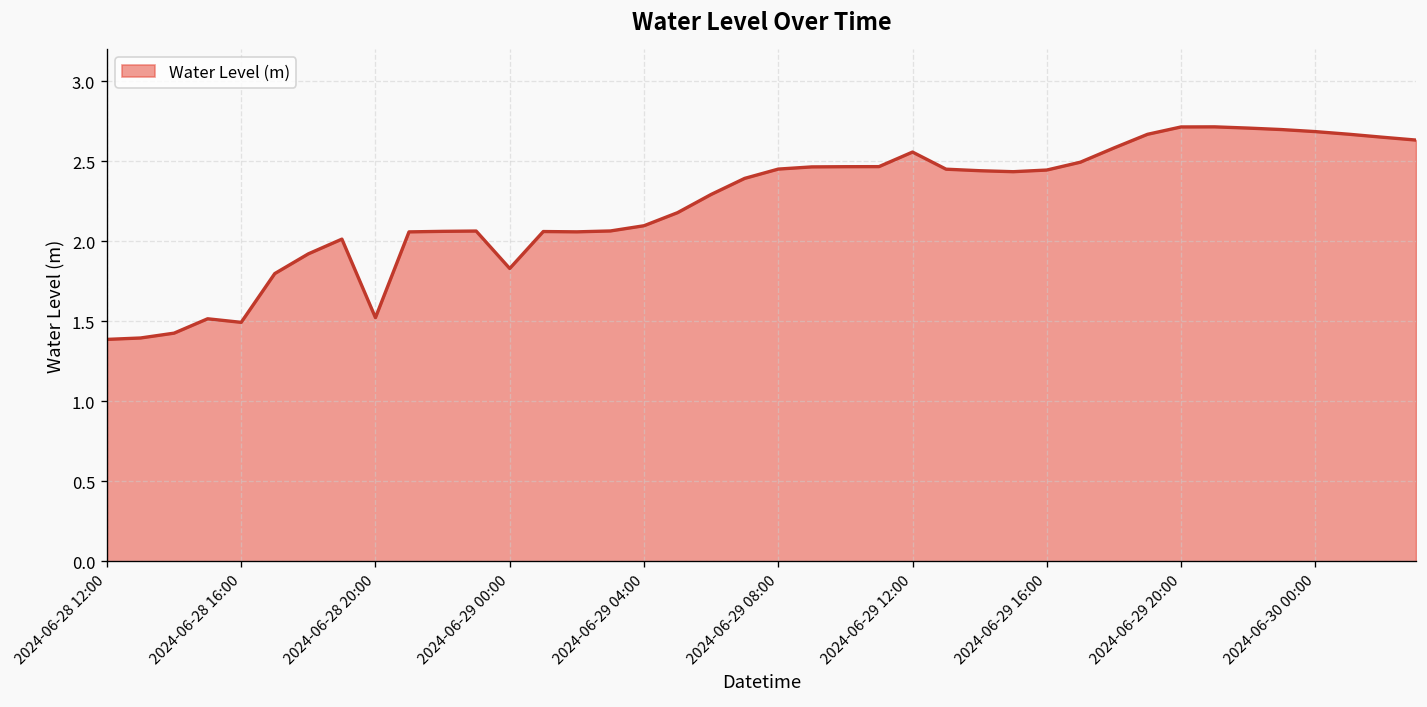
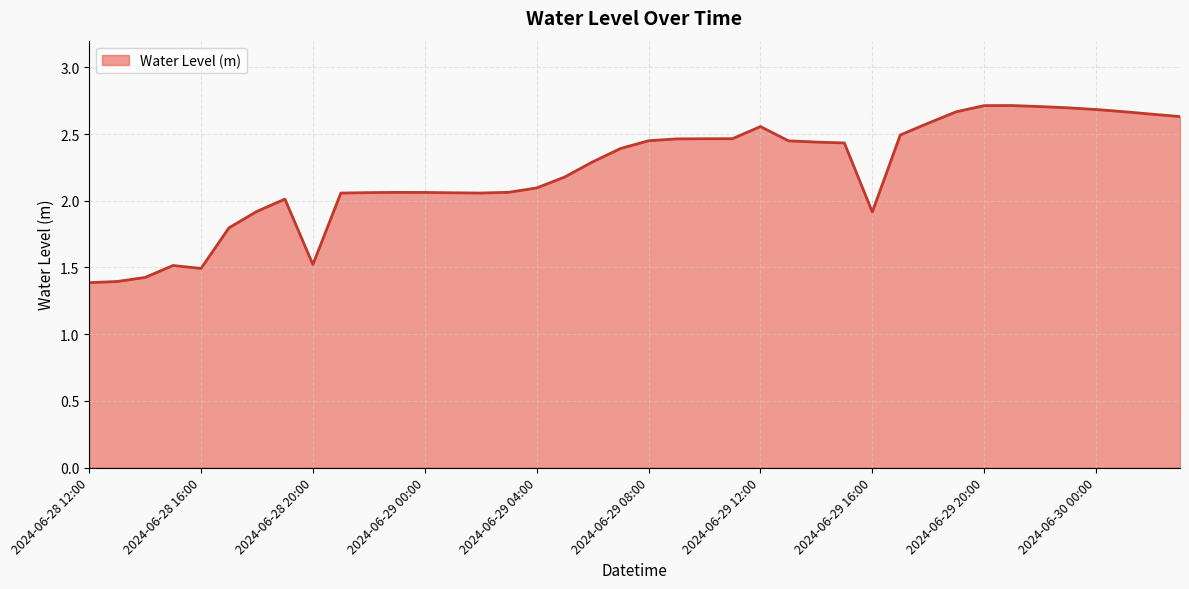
  {
    "2024-06-28 12:00": 1.39,
    "2024-06-28 16:00": 1.49,
    "2024-06-28 20:00": 1.52,
-   "2024-06-29 00:00": 1.83,
+   "2024-06-29 00:00": 2.06,
    "2024-06-29 04:00": 2.10,
    "2024-06-29 08:00": 2.45,
    "2024-06-29 12:00": 2.56,
-   "2024-06-29 16:00": 2.44,
+   "2024-06-29 16:00": 1.92,
    "2024-06-29 20:00": 2.71,
    "2024-06-30 00:00": 2.68
  }
